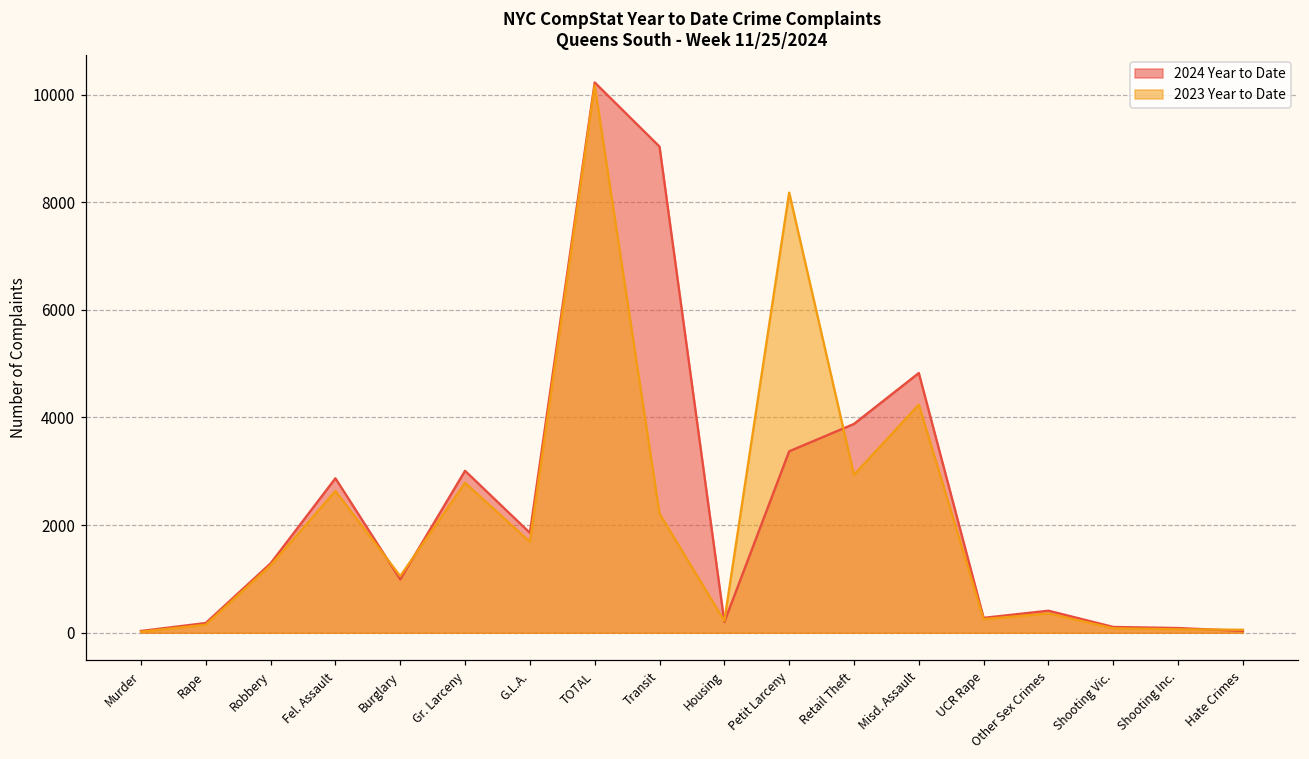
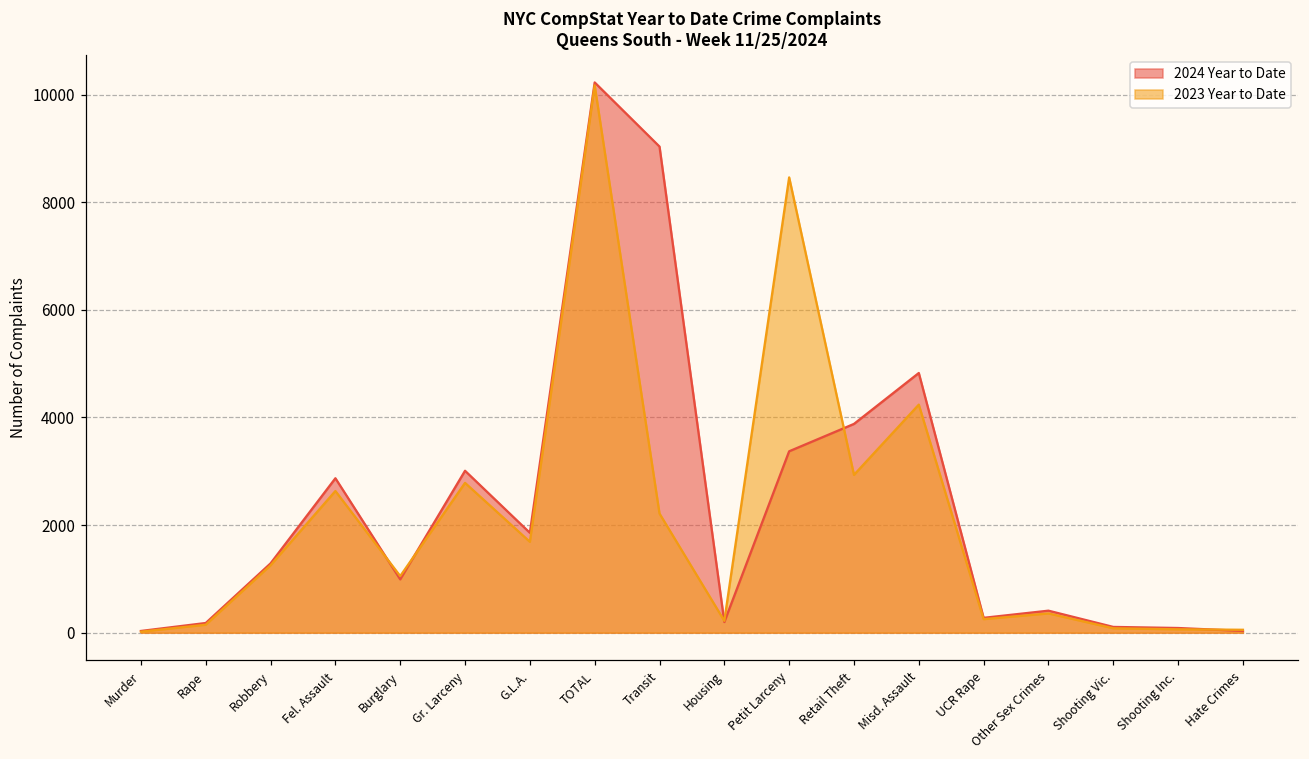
  {
    "2024 Year to Date": {
      "Fel. Assault": 2900,
      "Burglary": 1000,
      "Gr. Larceny": 3000,
      "G.L.A.": 1900,
      "TOTAL": 10200,
      "Transit": 9000,
      "Petit Larceny": 3400,
      "Retail Theft": 3900,
      "Misd. Assault": 4800
    },
    "2023 Year to Date": {
      "Fel. Assault": 2600,
      "Burglary": 1100,
      "Gr. Larceny": 2800,
      "G.L.A.": 1700,
      "TOTAL": 10200,
      "Transit": 2200,
-     "Petit Larceny": 8200,
+     "Petit Larceny": 8500,
      "Retail Theft": 2900,
      "Misd. Assault": 4200
    }
  }
